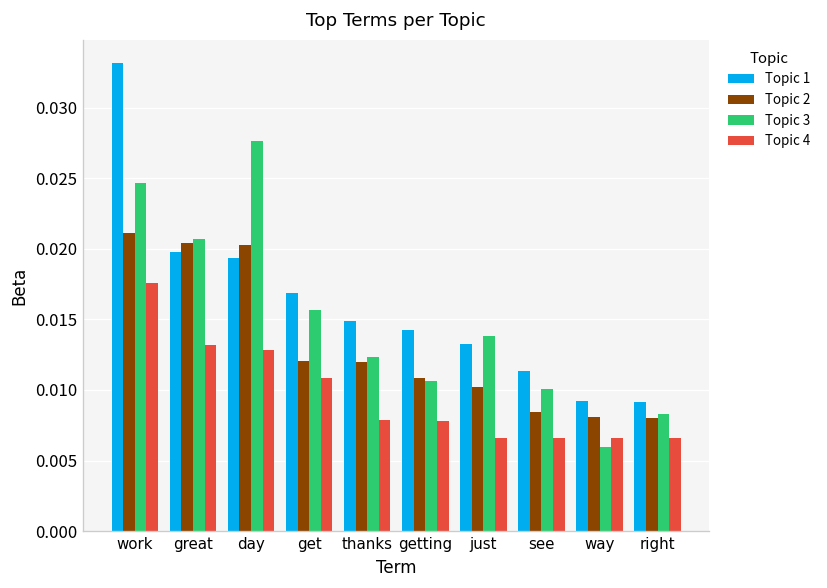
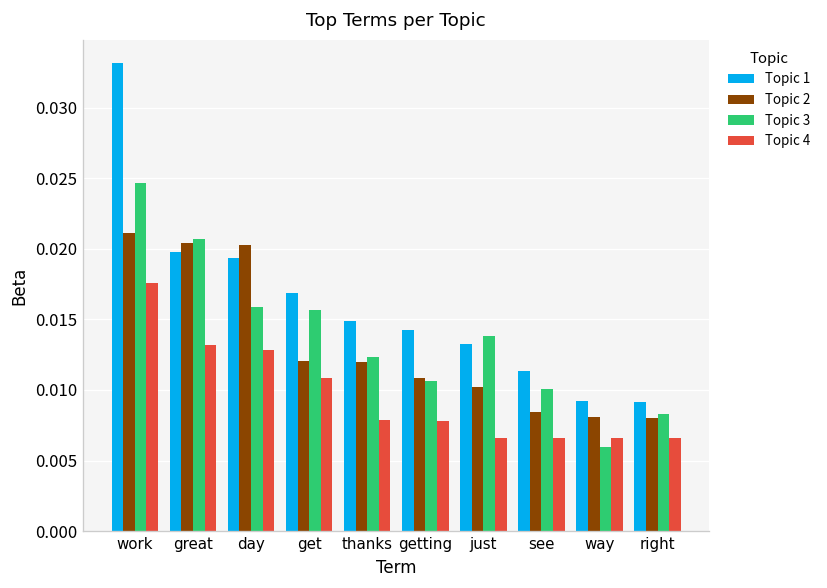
  {
    "Topic 1": {
      "work": 0.0332,
      "great": 0.0198,
      "day": 0.0194,
      "get": 0.0169,
      "thanks": 0.0149,
      "getting": 0.0142,
      "just": 0.0132,
      "see": 0.0114,
      "way": 0.0092,
      "right": 0.0092
    },
    "Topic 2": {
      "work": 0.0211,
      "great": 0.0204,
      "day": 0.0203,
      "get": 0.0120,
      "thanks": 0.0119,
      "getting": 0.0108,
      "just": 0.0102,
      "see": 0.0084,
      "way": 0.0081,
      "right": 0.0080
    },
    "Topic 3": {
      "work": 0.0247,
      "great": 0.0207,
-     "day": 0.0277,
+     "day": 0.0159,
      "get": 0.0156,
      "thanks": 0.0123,
      "getting": 0.0107,
      "just": 0.0138,
      "see": 0.0101,
      "way": 0.0059,
      "right": 0.0083
    },
    "Topic 4": {
      "work": 0.0176,
      "great": 0.0132,
      "day": 0.0129,
      "get": 0.0108,
      "thanks": 0.0079,
      "getting": 0.0078,
      "just": 0.0066,
      "see": 0.0066,
      "way": 0.0066,
      "right": 0.0066
    }
  }
